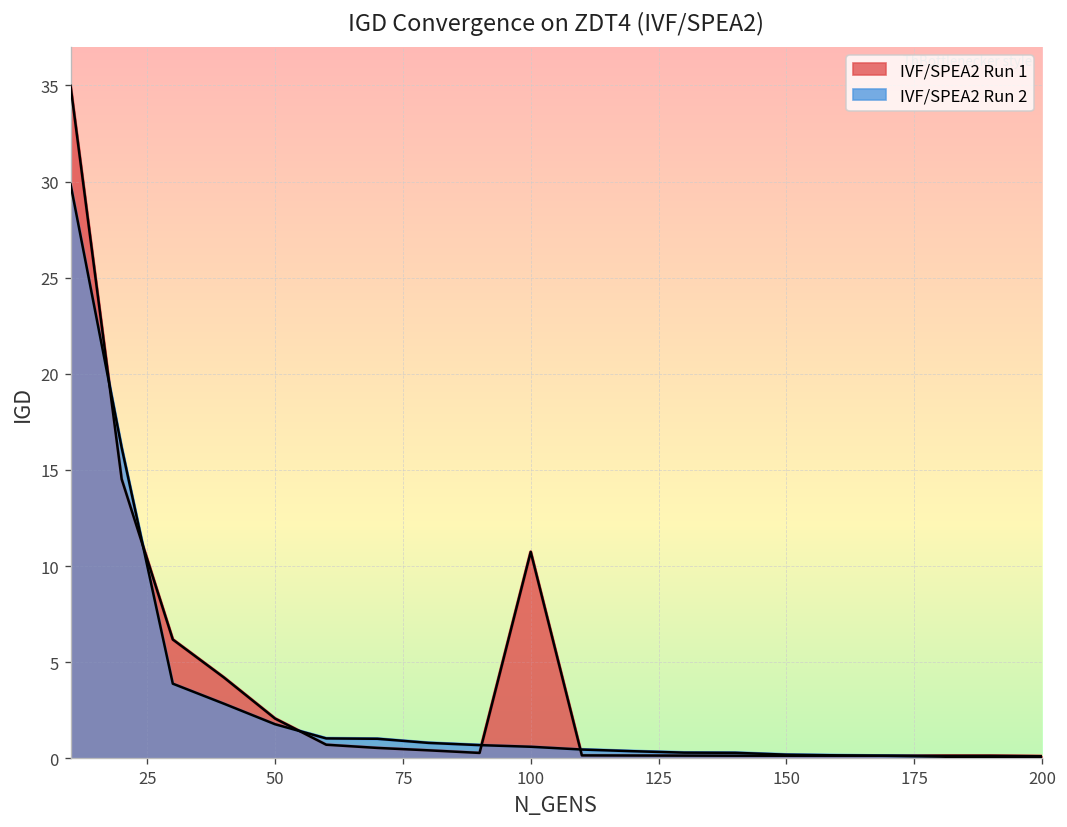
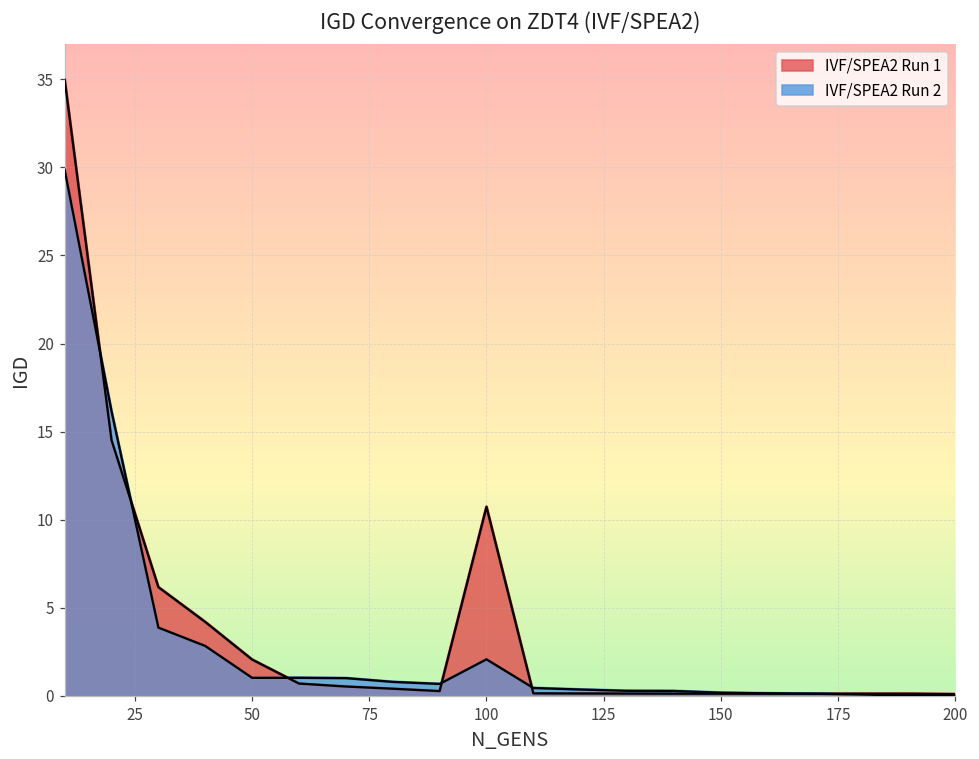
  {
    "IVF/SPEA2 Run 1": {
      "50": 2.1,
      "100": 10.7
    },
    "IVF/SPEA2 Run 2": {
-     "50": 1.8,
-     "100": 0.6
+     "50": 1.0,
+     "100": 2.1
    }
  }
